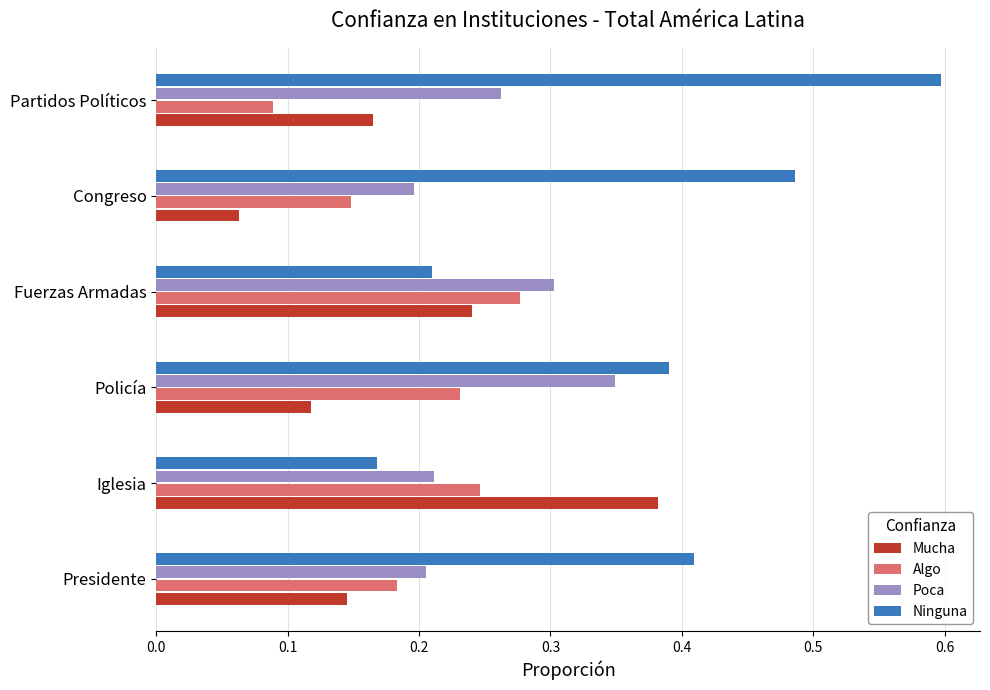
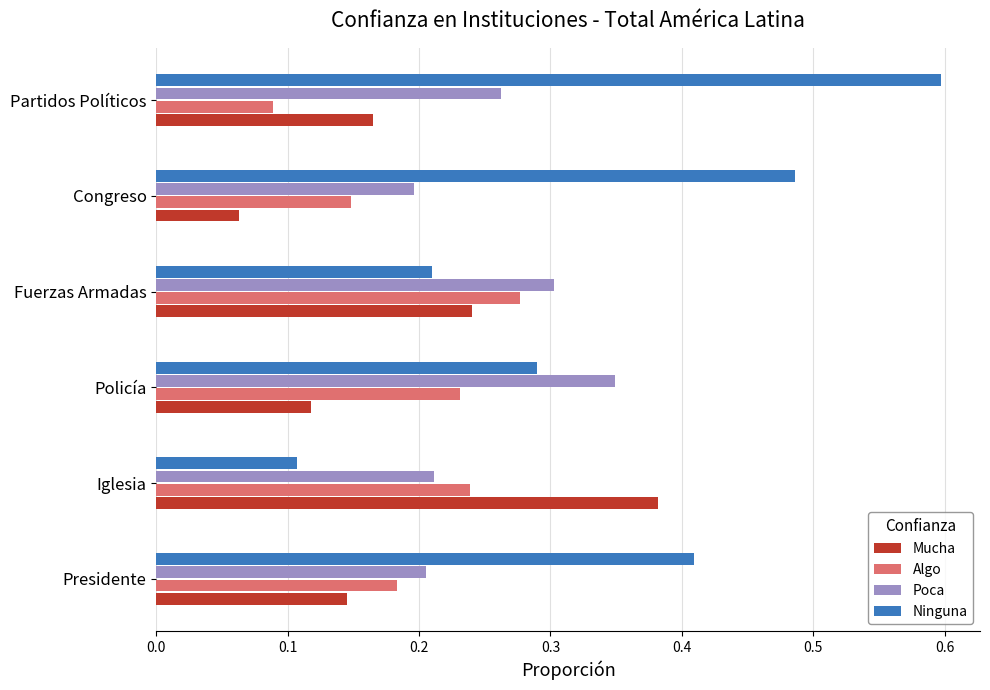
  {
    "Mucha": {
      "Partidos Políticos": 0.165,
      "Congreso": 0.063,
      "Fuerzas Armadas": 0.240,
      "Policía": 0.118,
      "Iglesia": 0.382,
      "Presidente": 0.145
    },
    "Algo": {
      "Partidos Políticos": 0.089,
      "Congreso": 0.148,
      "Fuerzas Armadas": 0.277,
      "Policía": 0.231,
-     "Iglesia": 0.246,
+     "Iglesia": 0.239,
      "Presidente": 0.183
    },
    "Poca": {
      "Partidos Políticos": 0.262,
      "Congreso": 0.196,
      "Fuerzas Armadas": 0.303,
      "Policía": 0.349,
      "Iglesia": 0.211,
      "Presidente": 0.205
    },
    "Ninguna": {
      "Partidos Políticos": 0.597,
      "Congreso": 0.486,
      "Fuerzas Armadas": 0.210,
-     "Policía": 0.39,
-     "Iglesia": 0.168,
+     "Policía": 0.29,
+     "Iglesia": 0.107,
      "Presidente": 0.409
    }
  }
